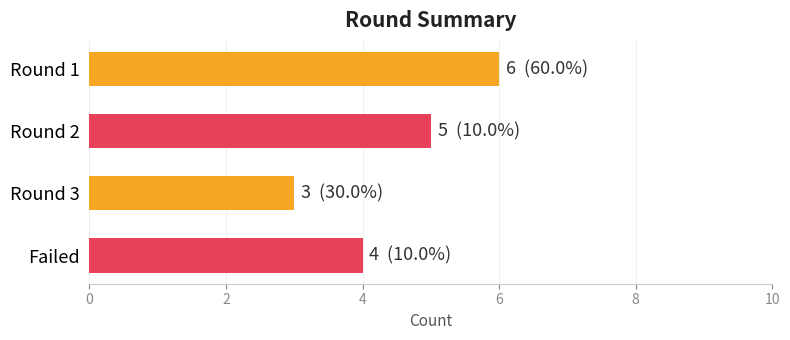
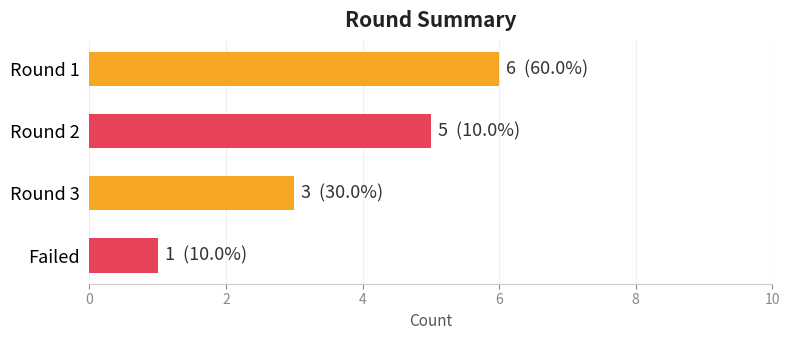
  {
    "Round 1": 6,
    "Round 2": 5,
    "Round 3": 3,
-   "Failed": 4
+   "Failed": 1
  }
